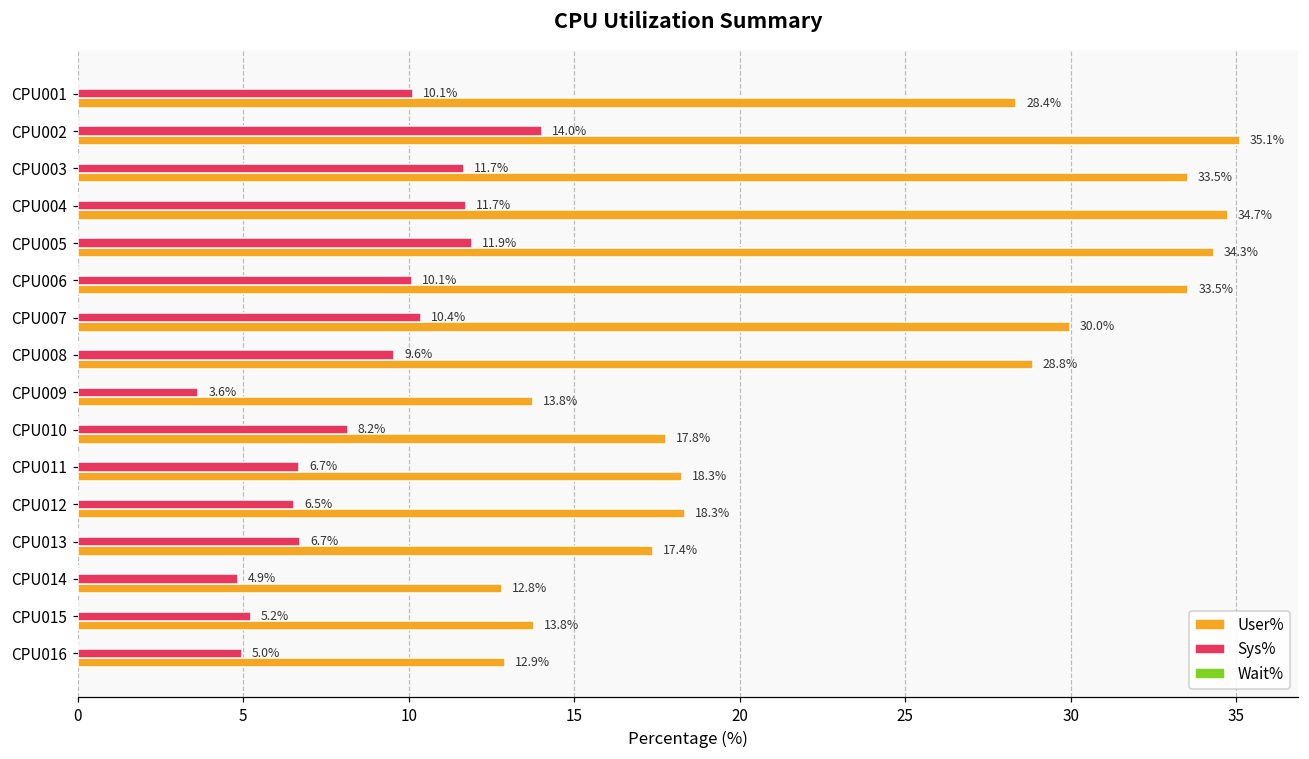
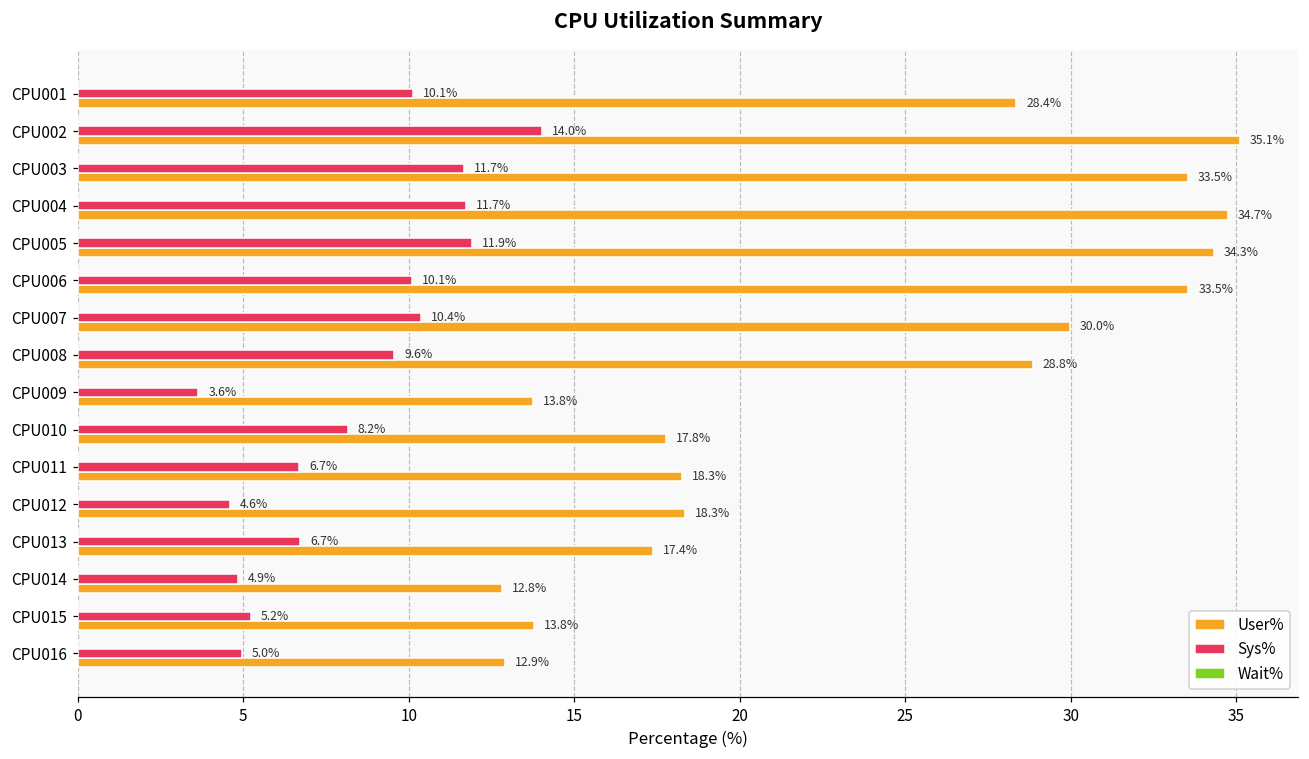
  {
    "User%": {
      "CPU001": "28.4%",
      "CPU002": "35.1%",
      "CPU003": "33.5%",
      "CPU004": "34.7%",
      "CPU005": "34.3%",
      "CPU006": "33.5%",
      "CPU007": "30.0%",
      "CPU008": "28.8%",
      "CPU009": "13.8%",
      "CPU010": "17.8%",
      "CPU011": "18.3%",
      "CPU012": "18.3%",
      "CPU013": "17.4%",
      "CPU014": "12.8%",
      "CPU015": "13.8%",
      "CPU016": "12.9%"
    },
    "Sys%": {
      "CPU001": "10.1%",
      "CPU002": "14.0%",
      "CPU003": "11.7%",
      "CPU004": "11.7%",
      "CPU005": "11.9%",
      "CPU006": "10.1%",
      "CPU007": "10.4%",
      "CPU008": "9.6%",
      "CPU009": "3.6%",
      "CPU010": "8.2%",
      "CPU011": "6.7%",
-     "CPU012": "6.5%",
+     "CPU012": "4.6%",
      "CPU013": "6.7%",
      "CPU014": "4.9%",
      "CPU015": "5.2%",
      "CPU016": "5.0%"
    },
    "Wait%": {
      "CPU001": "0.0",
      "CPU002": "0.0",
      "CPU003": "0.0",
      "CPU004": "0.0",
      "CPU005": "0.0",
      "CPU006": "0.0",
      "CPU007": "0.0",
      "CPU008": "0.0",
      "CPU009": "0.0",
      "CPU010": "0.0",
      "CPU011": "0.0",
      "CPU012": "0.0",
      "CPU013": "0.0",
      "CPU014": "0.0",
      "CPU015": "0.0",
      "CPU016": "0.0"
    }
  }
